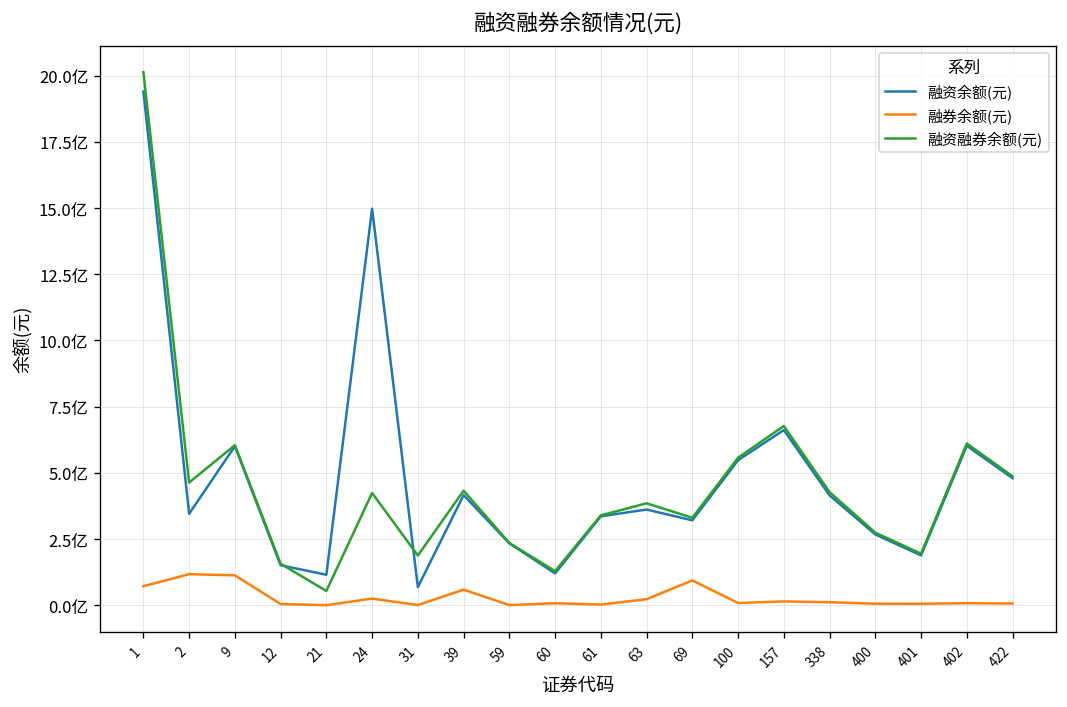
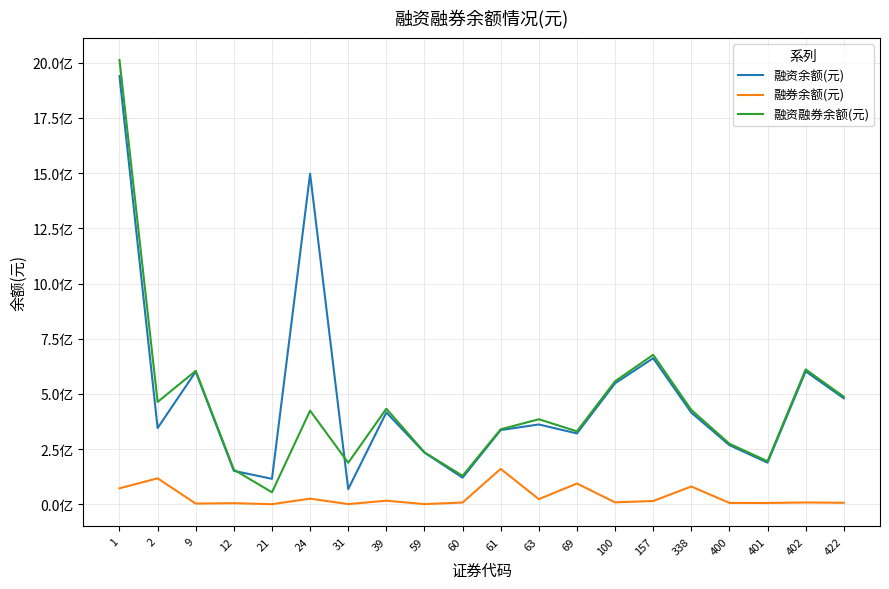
  {
    "融资余额(元)": {
      "1": "19.4亿",
      "2": "3.5亿",
      "21": "1.2亿",
      "24": "15.0亿",
      "31": "0.7亿",
      "39": "4.2亿",
      "63": "3.6亿",
      "157": "6.6亿",
      "338": "4.2亿"
    },
    "融券余额(元)": {
      "1": "0.7亿",
      "2": "1.2亿",
-     "9": "1.1亿",
+     "9": "0.0亿",
      "12": "0.1亿",
      "21": "0.0亿",
      "24": "0.3亿",
      "31": "0.0亿",
-     "39": "0.6亿",
+     "39": "0.2亿",
      "59": "0.0亿",
      "60": "0.1亿",
-     "61": "0.0亿",
+     "61": "1.6亿",
      "63": "0.2亿",
      "69": "0.9亿",
      "100": "0.1亿",
      "157": "0.2亿",
-     "338": "0.1亿",
+     "338": "0.8亿",
      "400": "0.1亿",
      "401": "0.1亿",
      "402": "0.1亿",
      "422": "0.1亿"
    },
    "融资融券余额(元)": {
      "1": "20.1亿",
      "2": "4.6亿",
      "21": "0.5亿",
      "24": "4.2亿",
      "31": "1.9亿",
      "39": "4.3亿",
      "63": "3.9亿",
      "157": "6.8亿",
      "338": "4.3亿"
    }
  }
